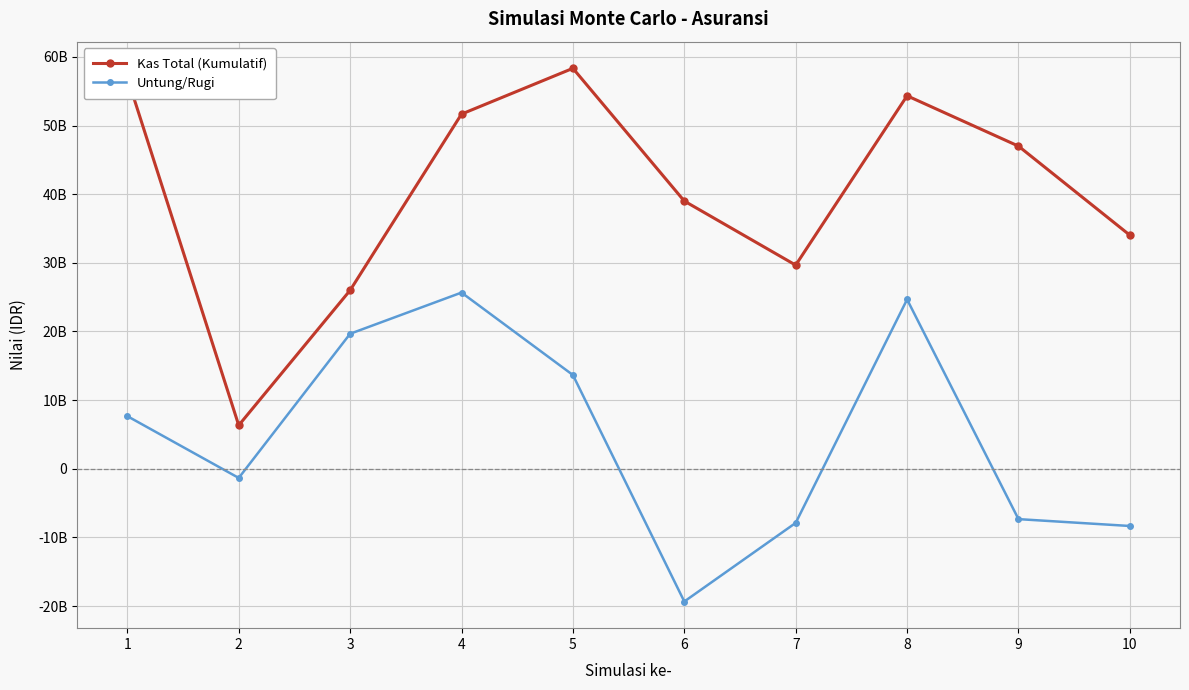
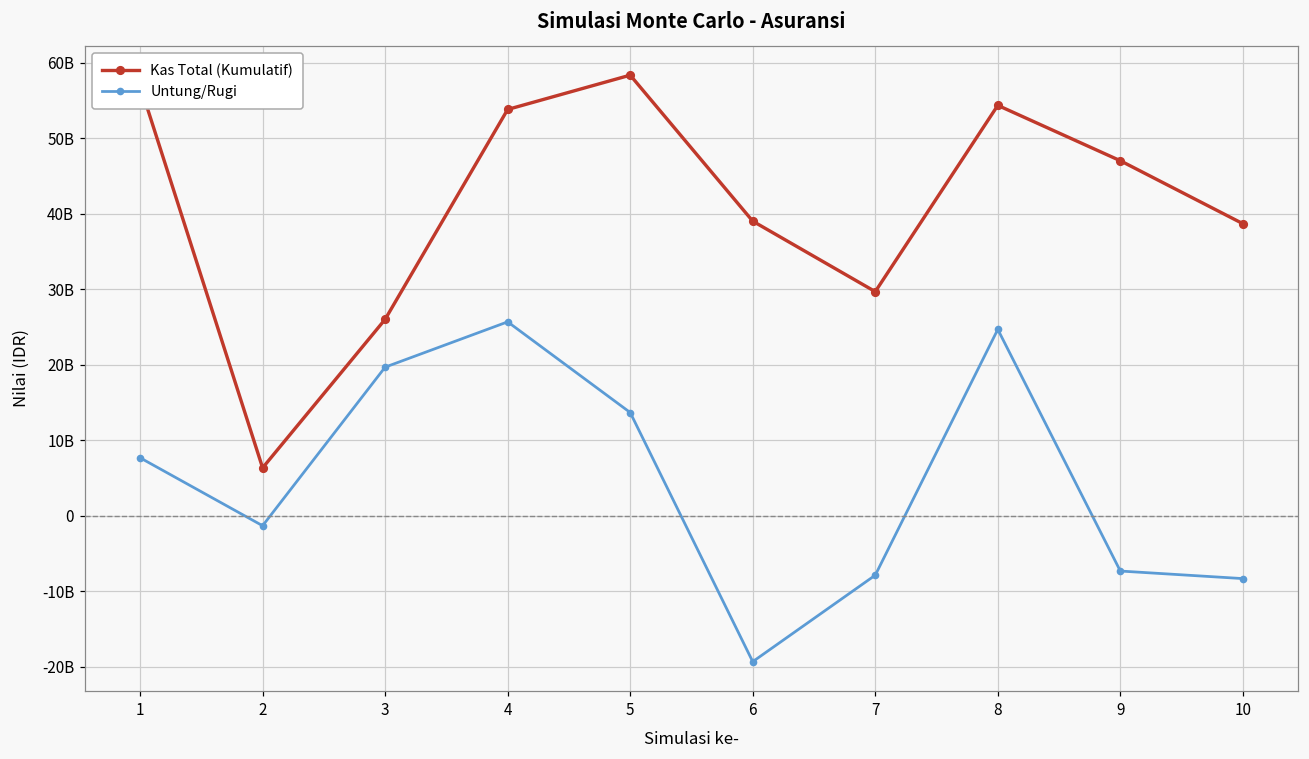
  {
    "Kas Total (Kumulatif)": {
      "2": 6000000000,
      "3": 26000000000,
-     "4": 52000000000,
+     "4": 54000000000,
      "5": 58000000000,
      "6": 39000000000,
      "7": 30000000000,
      "8": 54000000000,
      "9": 47000000000,
-     "10": 34000000000
+     "10": 39000000000
    },
    "Untung/Rugi": {
      "1": 8000000000,
      "2": -1000000000,
      "3": 20000000000,
      "4": 26000000000,
      "5": 14000000000,
      "6": -19000000000,
      "7": -8000000000,
      "8": 25000000000,
      "9": -7000000000,
      "10": -8000000000
    }
  }
